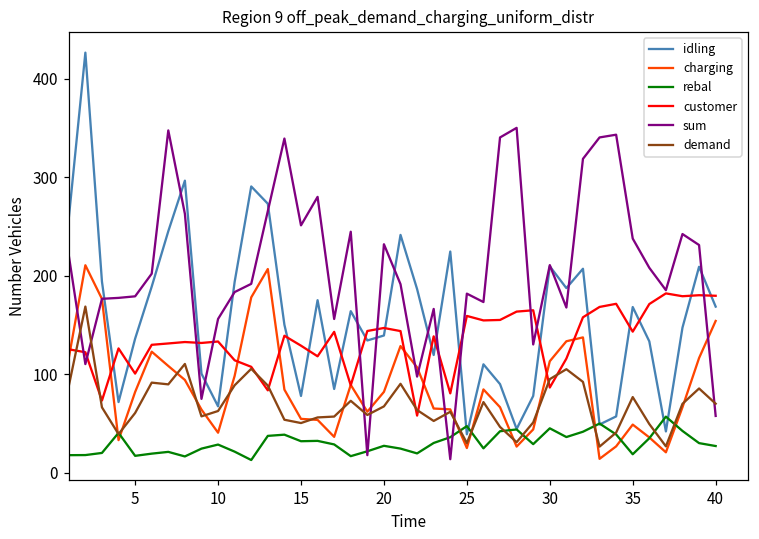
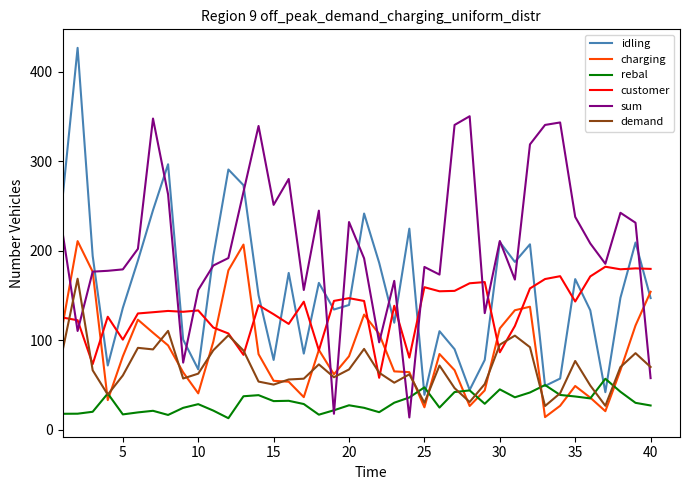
  {
    "idling": {
      "5": 140,
      "10": 70,
      "15": 80,
      "20": 140,
      "25": 40,
      "35": 170,
-     "40": 170
+     "40": 150
    },
    "charging": {
      "5": 80,
      "10": 40,
      "15": 50,
      "20": 80,
      "25": 30,
      "30": 110,
      "35": 50,
      "40": 150
    },
    "rebal": {
      "5": 20,
      "10": 30,
      "15": 30,
      "20": 30,
      "25": 50,
      "30": 50,
-     "35": 20,
+     "35": 40,
      "40": 30
    },
    "customer": {
      "5": 100,
      "10": 130,
      "15": 130,
      "20": 150,
      "25": 160,
      "30": 90,
      "35": 140,
      "40": 180
    },
    "sum": {
      "5": 180,
      "10": 160,
      "15": 250,
      "20": 230,
      "25": 180,
      "35": 240,
      "40": 60
    },
    "demand": {
      "5": 60,
      "10": 60,
      "15": 50,
      "20": 70,
      "25": 30,
      "30": 90,
      "35": 80,
      "40": 70
    }
  }
